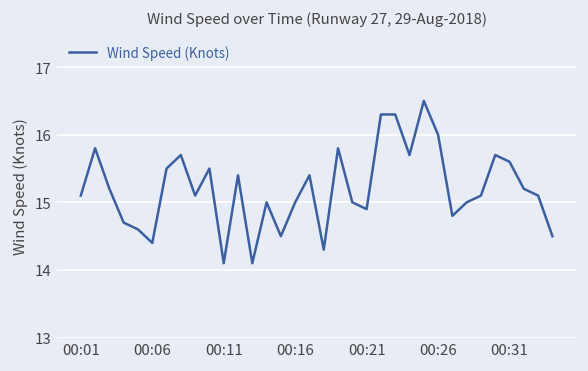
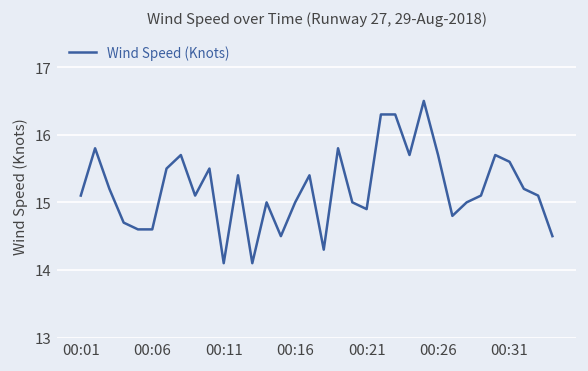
  {
    "00:01": 15.1,
-   "00:06": 14.4,
+   "00:06": 14.6,
    "00:11": 14.1,
    "00:16": 15.0,
    "00:21": 14.9,
-   "00:26": 16.0,
+   "00:26": 15.7,
    "00:31": 15.6
  }
